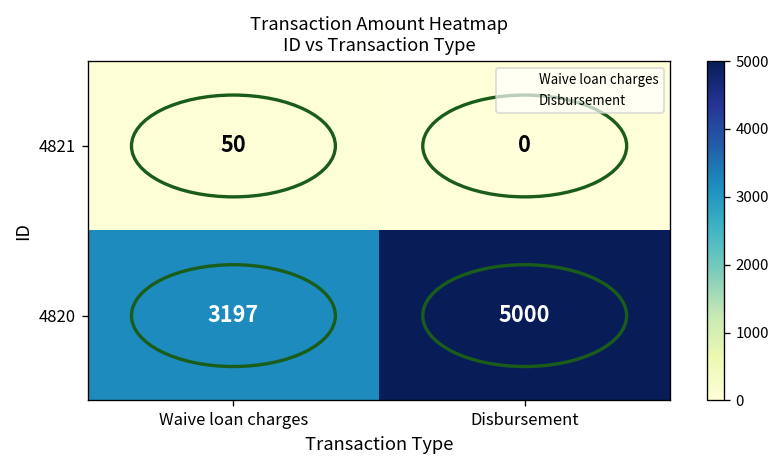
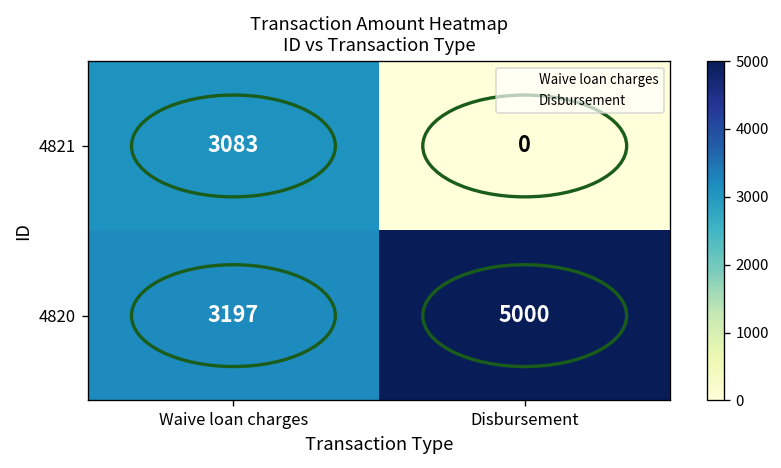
  {
    "4821": {
-     "Waive loan charges": 50,
+     "Waive loan charges": 3083,
      "Disbursement": 0
    },
    "4820": {
      "Waive loan charges": 3197,
      "Disbursement": 5000
    }
  }
